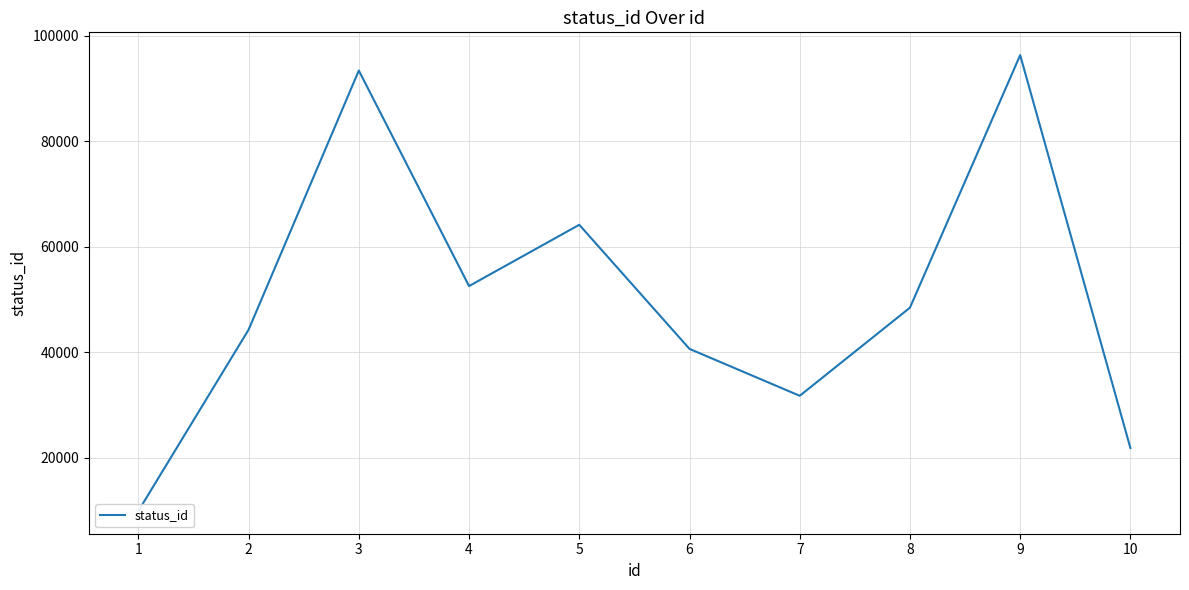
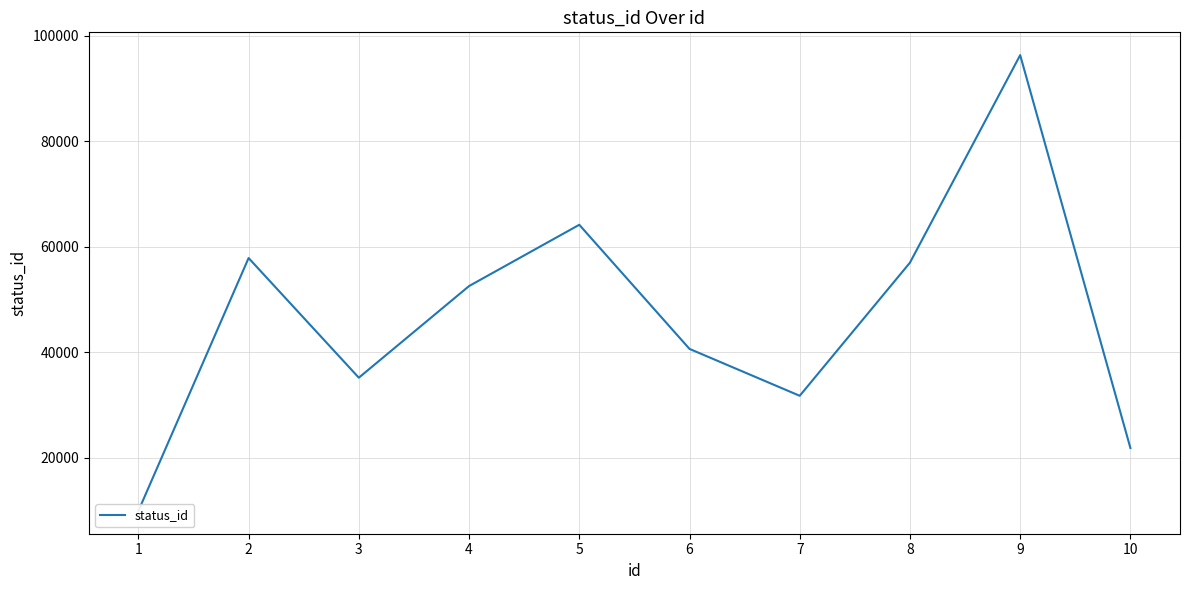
  {
-   "2": 44000,
-   "3": 93000,
+   "2": 58000,
+   "3": 35000,
    "4": 53000,
    "5": 64000,
    "6": 41000,
    "7": 32000,
-   "8": 48000,
+   "8": 57000,
    "9": 96000,
    "10": 22000
  }
